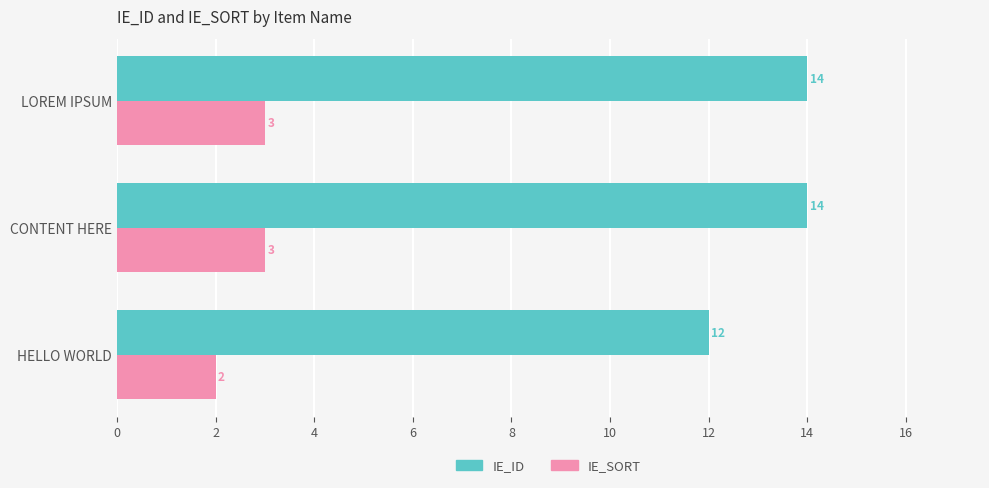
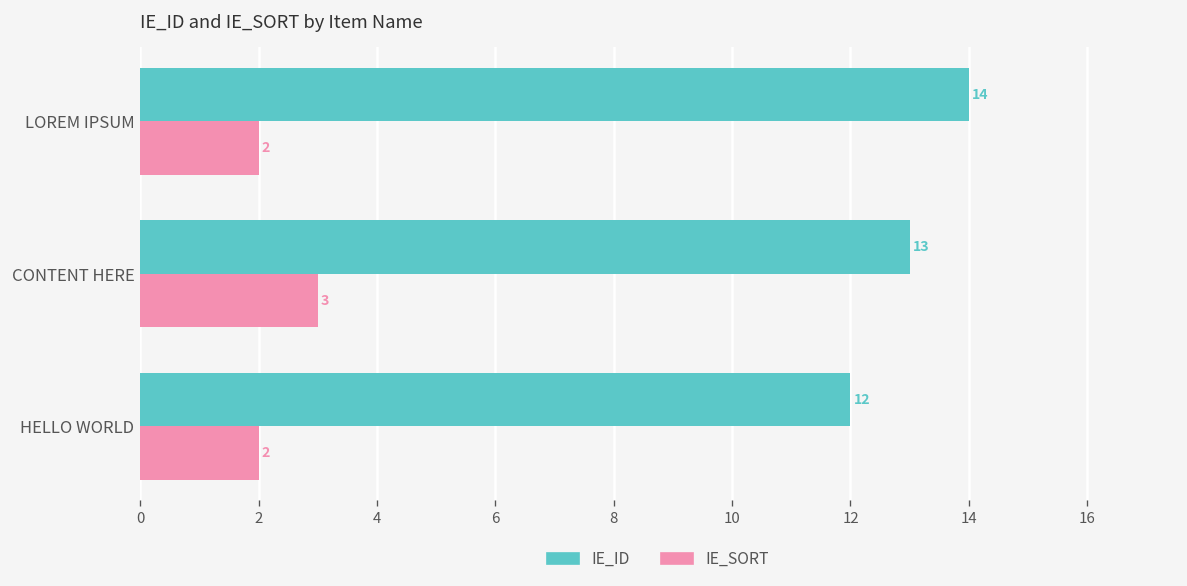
  {
    "IE_ID": {
      "LOREM IPSUM": 14,
-     "CONTENT HERE": 14,
+     "CONTENT HERE": 13,
      "HELLO WORLD": 12
    },
    "IE_SORT": {
-     "LOREM IPSUM": 3,
+     "LOREM IPSUM": 2,
      "CONTENT HERE": 3,
      "HELLO WORLD": 2
    }
  }
